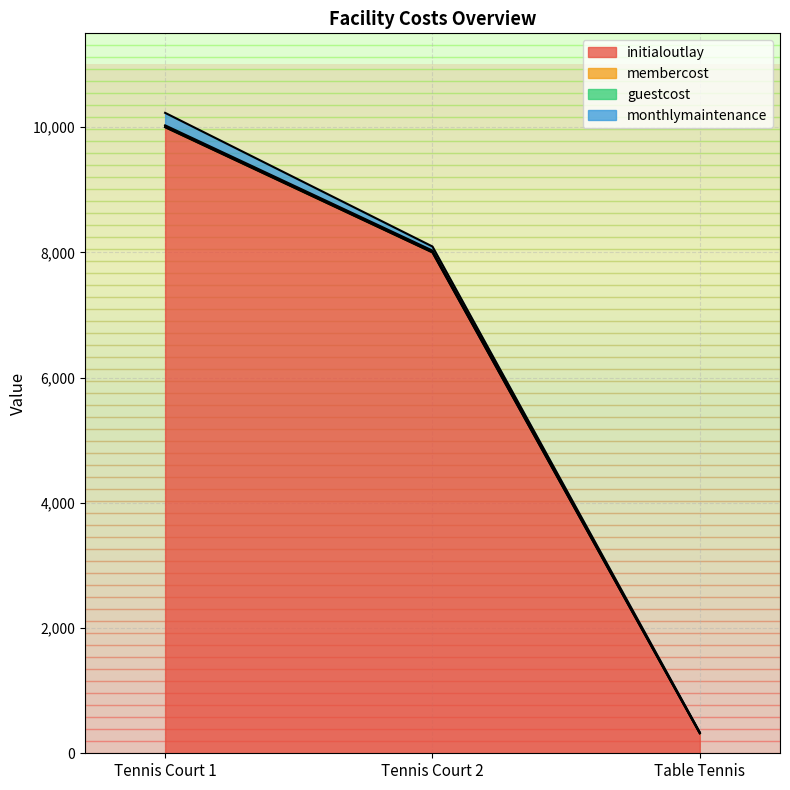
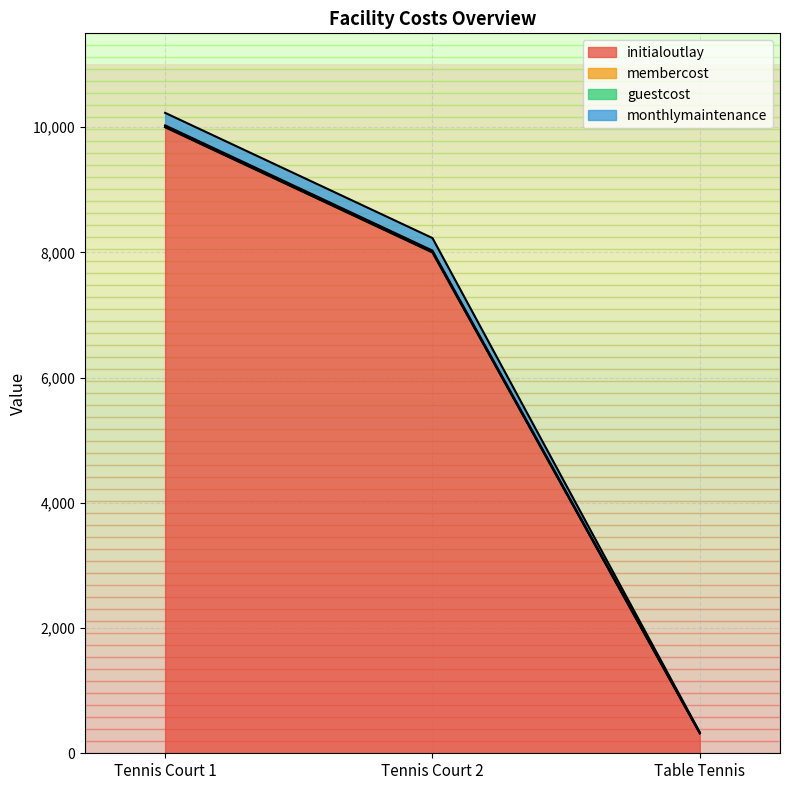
  {
    "monthlymaintenance": {
      "Tennis Court 1": 200,
-     "Tennis Court 2": 100
+     "Tennis Court 2": 200
    }
  }
